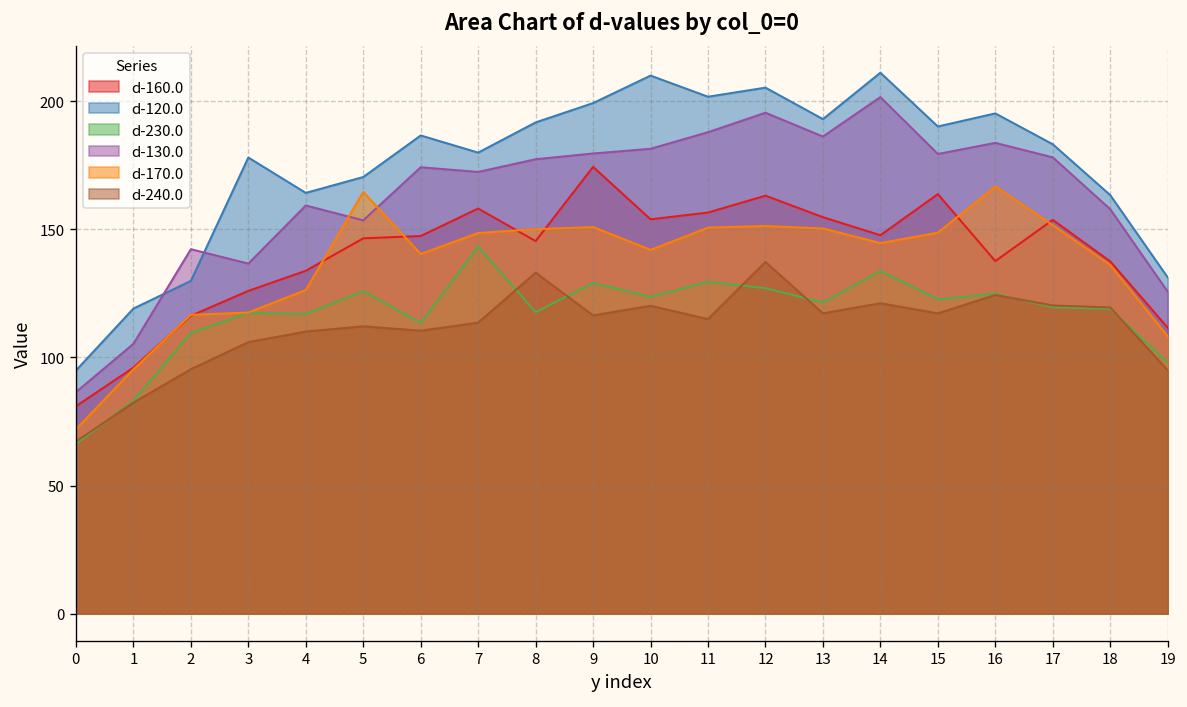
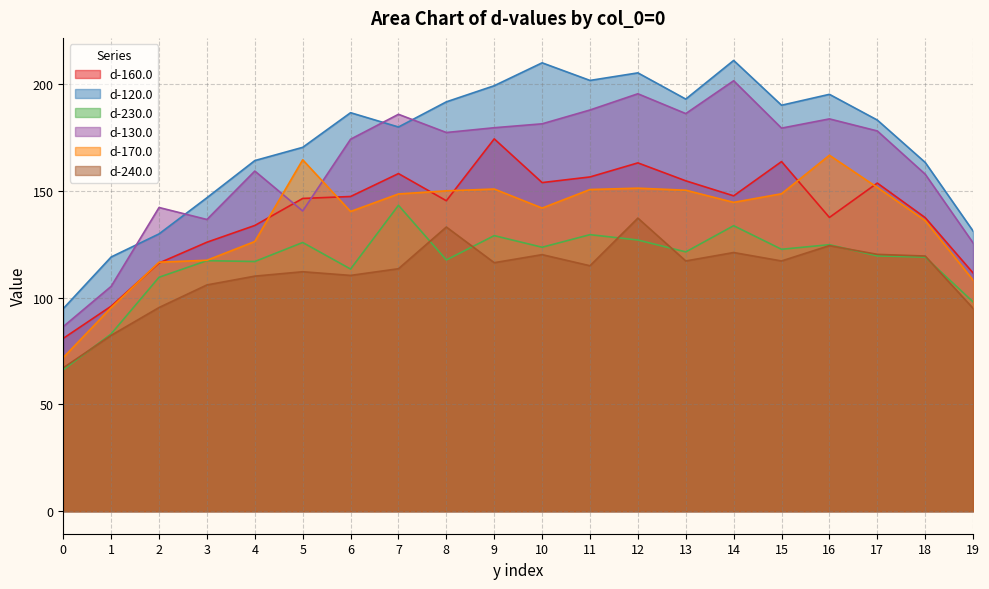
  {
    "d-160.0": {
      "0": 81,
      "3": 126,
      "4": 134,
      "5": 147,
      "6": 147,
      "7": 158,
      "8": 145,
      "9": 174,
      "10": 154,
      "11": 157,
      "12": 163,
      "13": 155,
      "14": 148,
      "15": 164,
      "16": 138,
      "17": 154,
      "18": 138,
      "19": 112
    },
    "d-120.0": {
      "0": 95,
      "1": 119,
      "2": 130,
-     "3": 178,
+     "3": 147,
      "4": 164,
      "5": 170,
      "6": 187,
      "7": 180,
      "8": 192,
      "9": 199,
      "10": 210,
      "11": 202,
      "12": 205,
      "13": 193,
      "14": 211,
      "15": 190,
      "16": 195,
      "17": 183,
      "18": 163,
      "19": 131
    },
    "d-230.0": {
      "2": 110,
      "4": 117,
      "5": 126,
      "6": 113,
      "7": 143,
      "8": 118,
      "9": 129,
      "10": 124,
      "11": 130,
      "12": 127,
      "13": 121,
      "14": 134,
      "15": 123,
      "19": 98
    },
    "d-130.0": {
      "0": 86,
      "1": 105,
      "2": 142,
      "3": 137,
      "4": 159,
-     "5": 154,
+     "5": 141,
      "6": 174,
-     "7": 172,
+     "7": 186,
      "8": 177,
      "9": 180,
      "10": 181,
      "11": 188,
      "12": 196,
      "13": 186,
      "14": 202,
      "15": 179,
      "16": 184,
      "17": 178,
      "18": 158,
      "19": 126
    },
    "d-170.0": {
      "0": 72,
      "4": 126,
      "5": 165,
      "6": 140,
      "7": 149,
      "8": 150,
      "9": 151,
      "10": 142,
      "11": 151,
      "12": 151,
      "13": 150,
      "14": 145,
      "15": 149,
      "16": 167,
      "17": 152,
      "18": 136,
      "19": 108
    },
    "d-240.0": {
      "2": 95,
      "3": 106,
      "4": 110,
      "5": 112,
      "6": 110,
      "7": 114,
      "8": 133,
      "9": 116,
      "10": 120,
      "11": 115,
      "12": 137,
      "13": 117,
      "14": 121,
      "15": 117,
      "19": 95
    }
  }
